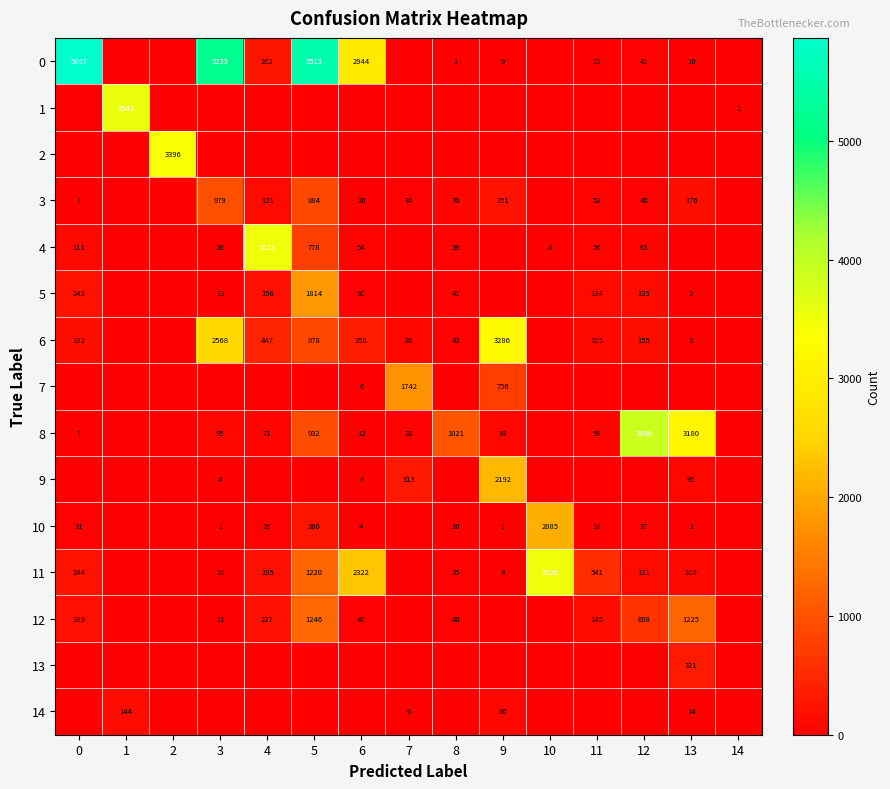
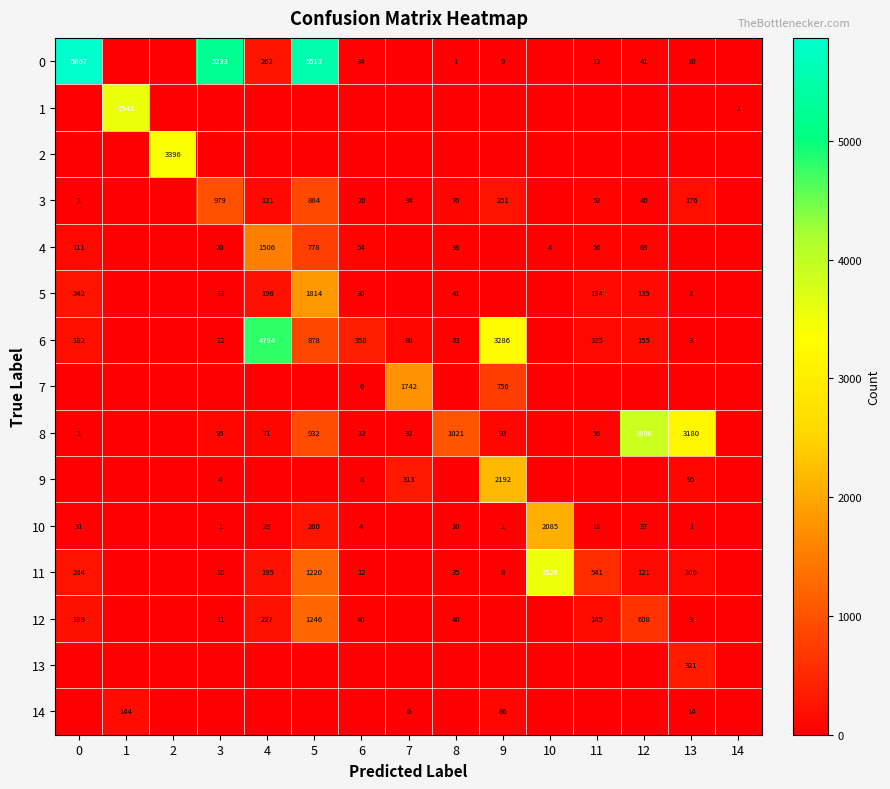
  {
    "0": {
      "0": 5867,
      "3": 5233,
      "4": 262,
      "5": 5513,
-     "6": 2944,
+     "6": 34,
      "8": 1,
      "9": 9,
      "11": 12,
      "12": 41,
      "13": 10
    },
    "1": {
      "1": 3543,
      "14": 1
    },
    "2": {
      "2": 3396
    },
    "3": {
      "0": 1,
      "3": 979,
      "4": 121,
      "5": 884,
      "6": 20,
      "7": 34,
      "8": 70,
      "9": 251,
      "11": 52,
      "12": 40,
      "13": 176
    },
    "4": {
      "0": 111,
      "3": 20,
-     "4": 3523,
+     "4": 1506,
      "5": 778,
      "6": 54,
      "8": 38,
      "10": 4,
      "11": 56,
      "12": 63
    },
    "5": {
      "0": 242,
      "3": 13,
      "4": 196,
      "5": 1814,
      "6": 30,
      "8": 41,
      "11": 134,
      "12": 135,
      "13": 2
    },
    "6": {
      "0": 182,
-     "3": 2568,
-     "4": 447,
+     "3": 12,
+     "4": 4794,
      "5": 878,
      "6": 358,
      "7": 88,
      "8": 43,
      "9": 3286,
      "11": 105,
      "12": 155,
      "13": 3
    },
    "7": {
      "6": 6,
      "7": 1742,
      "9": 756
    },
    "8": {
      "0": 1,
      "3": 95,
      "4": 71,
      "5": 932,
      "6": 12,
      "7": 32,
      "8": 1021,
      "9": 93,
      "11": 59,
      "12": 3896,
      "13": 3180
    },
    "9": {
      "3": 4,
      "6": 8,
      "7": 313,
      "9": 2192,
      "13": 95
    },
    "10": {
      "0": 31,
      "3": 1,
      "4": 29,
      "5": 260,
      "6": 4,
      "8": 10,
      "9": 1,
      "10": 2085,
      "11": 18,
      "12": 37,
      "13": 1
    },
    "11": {
      "0": 244,
      "3": 10,
      "4": 195,
      "5": 1220,
-     "6": 2322,
+     "6": 12,
      "8": 35,
      "9": 8,
      "10": 3526,
      "11": 541,
      "12": 121,
      "13": 106
    },
    "12": {
      "0": 189,
      "3": 11,
      "4": 227,
      "5": 1246,
      "6": 40,
      "8": 40,
      "11": 145,
      "12": 608,
-     "13": 1225
+     "13": 3
    },
    "13": {
      "13": 321
    },
    "14": {
      "1": 144,
      "7": 6,
      "9": 86,
      "13": 14
    }
  }
